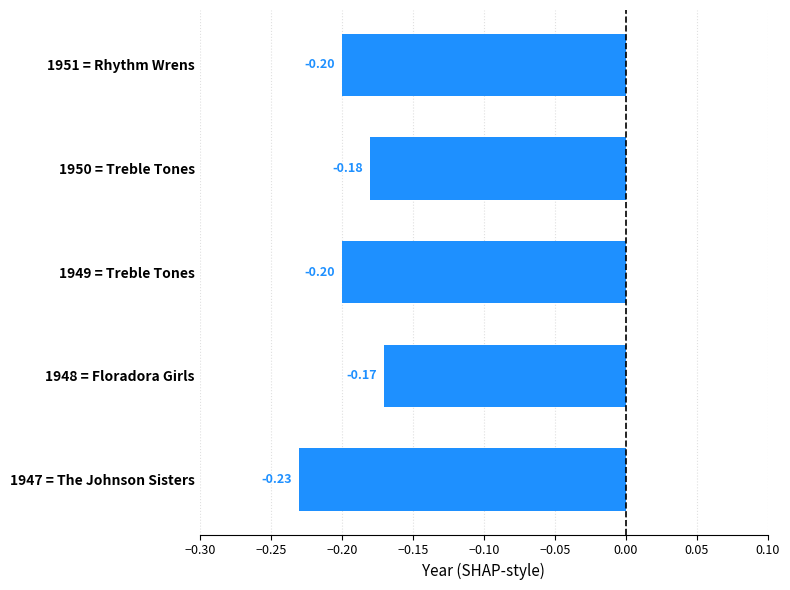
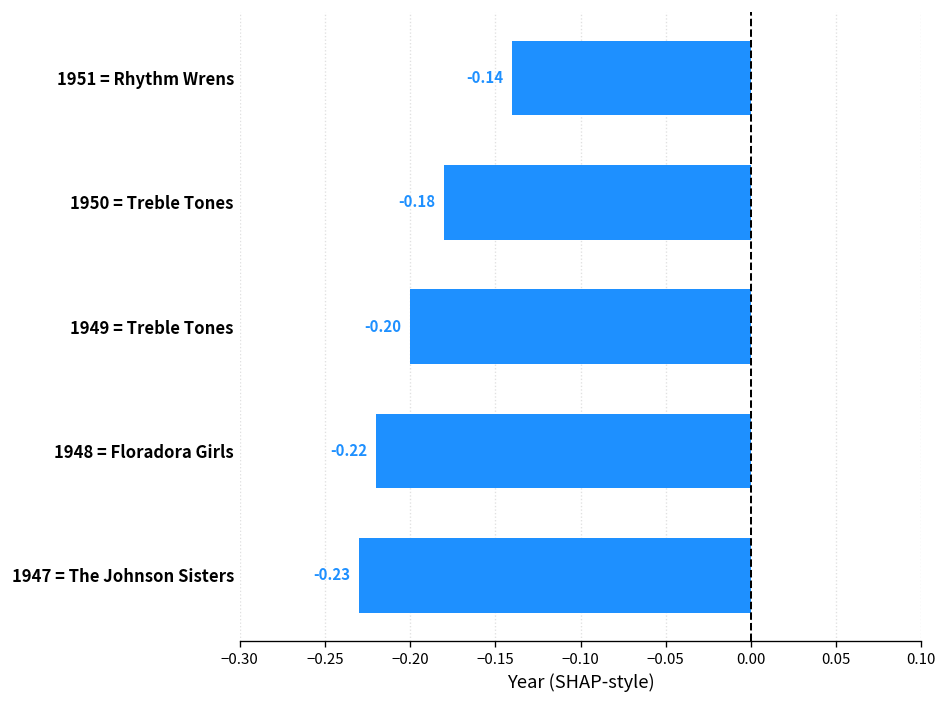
  {
-   "1951 = Rhythm Wrens": -0.20,
+   "1951 = Rhythm Wrens": -0.14,
    "1950 = Treble Tones": -0.18,
    "1949 = Treble Tones": -0.20,
-   "1948 = Floradora Girls": -0.17,
+   "1948 = Floradora Girls": -0.22,
    "1947 = The Johnson Sisters": -0.23
  }
